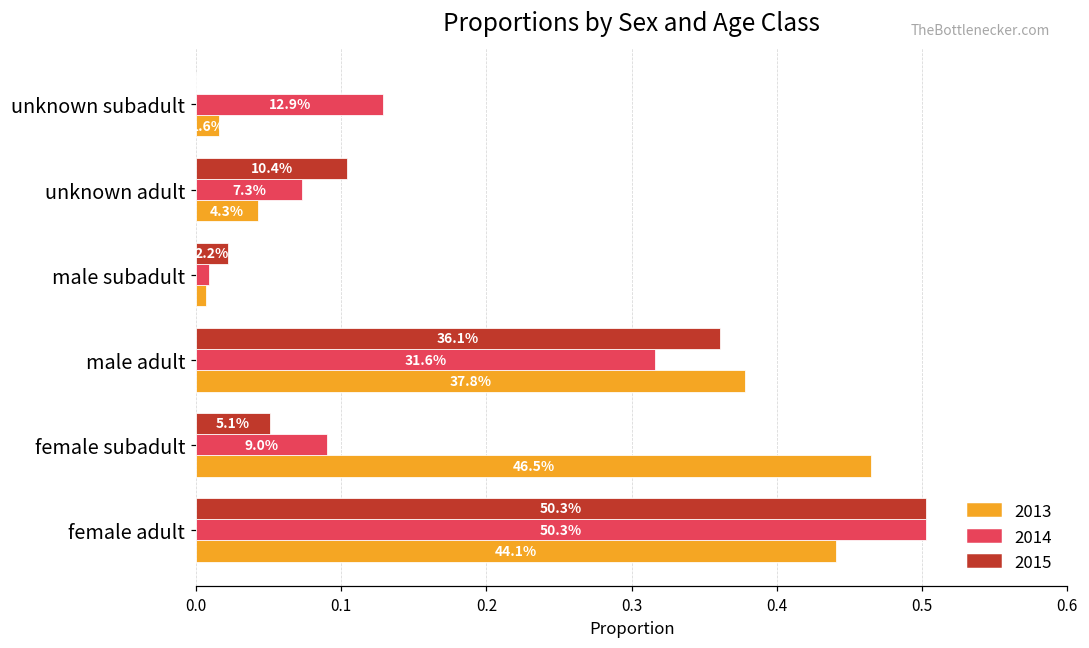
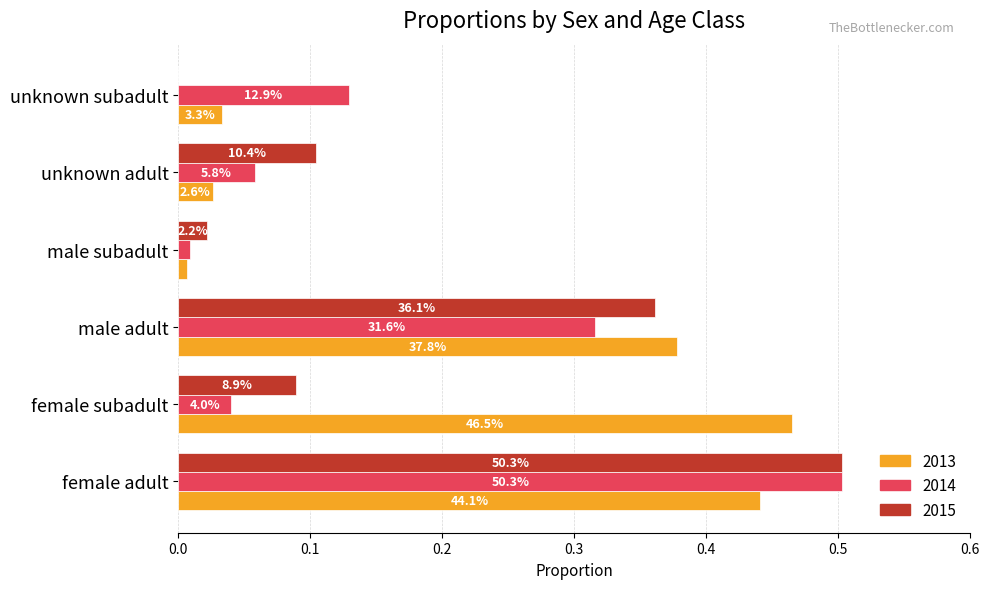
  {
    "2013": {
-     "unknown subadult": "1.6%",
-     "unknown adult": "4.3%",
+     "unknown subadult": "3.3%",
+     "unknown adult": "2.6%",
      "male adult": "37.8%",
      "female subadult": "46.5%",
      "female adult": "44.1%"
    },
    "2014": {
      "unknown subadult": "12.9%",
-     "unknown adult": "7.3%",
+     "unknown adult": "5.8%",
      "male adult": "31.6%",
-     "female subadult": "9.0%",
+     "female subadult": "4.0%",
      "female adult": "50.3%"
    },
    "2015": {
      "unknown adult": "10.4%",
      "male subadult": "2.2%",
      "male adult": "36.1%",
-     "female subadult": "5.1%",
+     "female subadult": "8.9%",
      "female adult": "50.3%"
    }
  }
